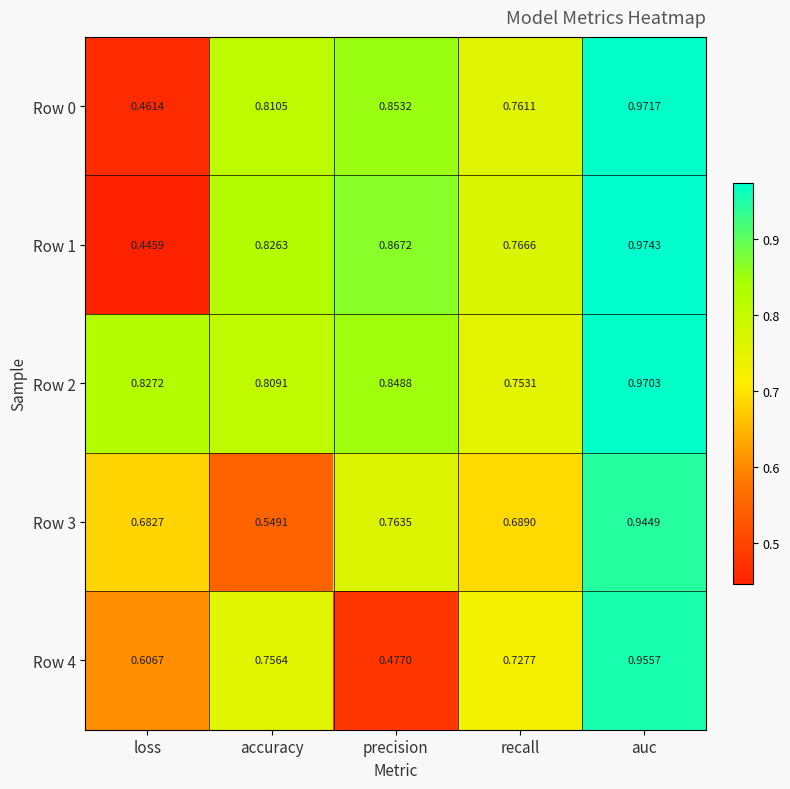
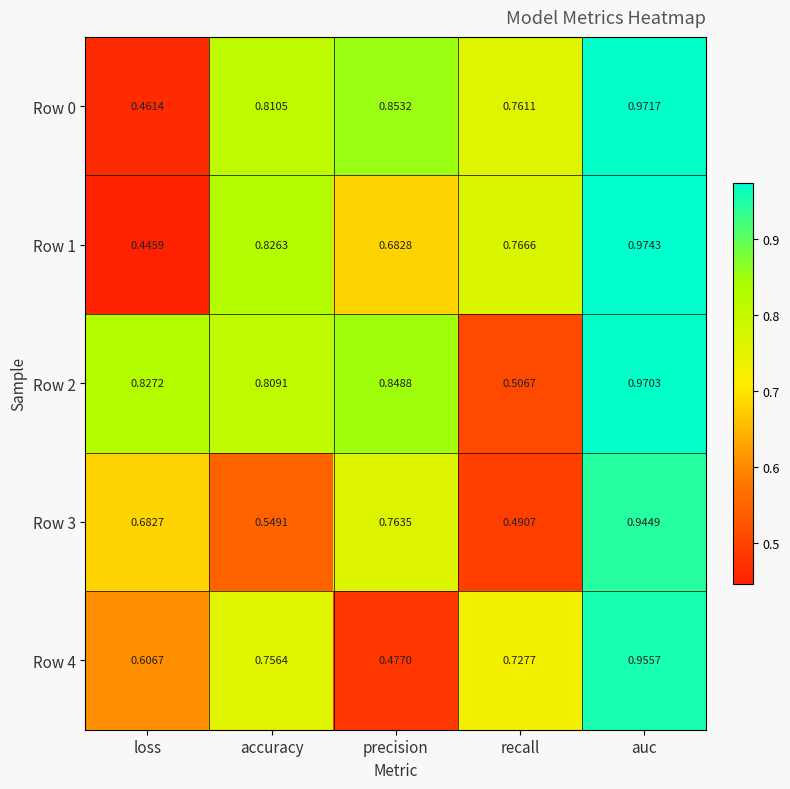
  {
    "Row 0": {
      "loss": 0.4614,
      "accuracy": 0.8105,
      "precision": 0.8532,
      "recall": 0.7611,
      "auc": 0.9717
    },
    "Row 1": {
      "loss": 0.4459,
      "accuracy": 0.8263,
-     "precision": 0.8672,
+     "precision": 0.6828,
      "recall": 0.7666,
      "auc": 0.9743
    },
    "Row 2": {
      "loss": 0.8272,
      "accuracy": 0.8091,
      "precision": 0.8488,
-     "recall": 0.7531,
+     "recall": 0.5067,
      "auc": 0.9703
    },
    "Row 3": {
      "loss": 0.6827,
      "accuracy": 0.5491,
      "precision": 0.7635,
-     "recall": 0.6890,
+     "recall": 0.4907,
      "auc": 0.9449
    },
    "Row 4": {
      "loss": 0.6067,
      "accuracy": 0.7564,
      "precision": 0.4770,
      "recall": 0.7277,
      "auc": 0.9557
    }
  }
